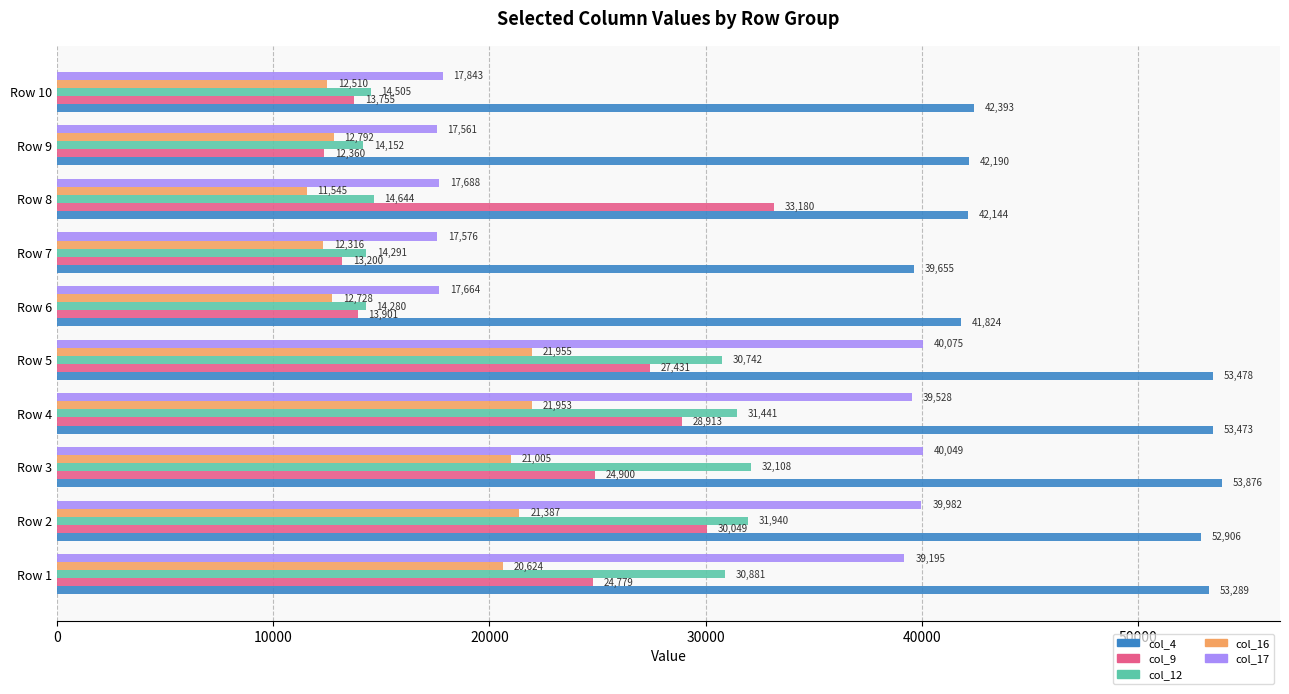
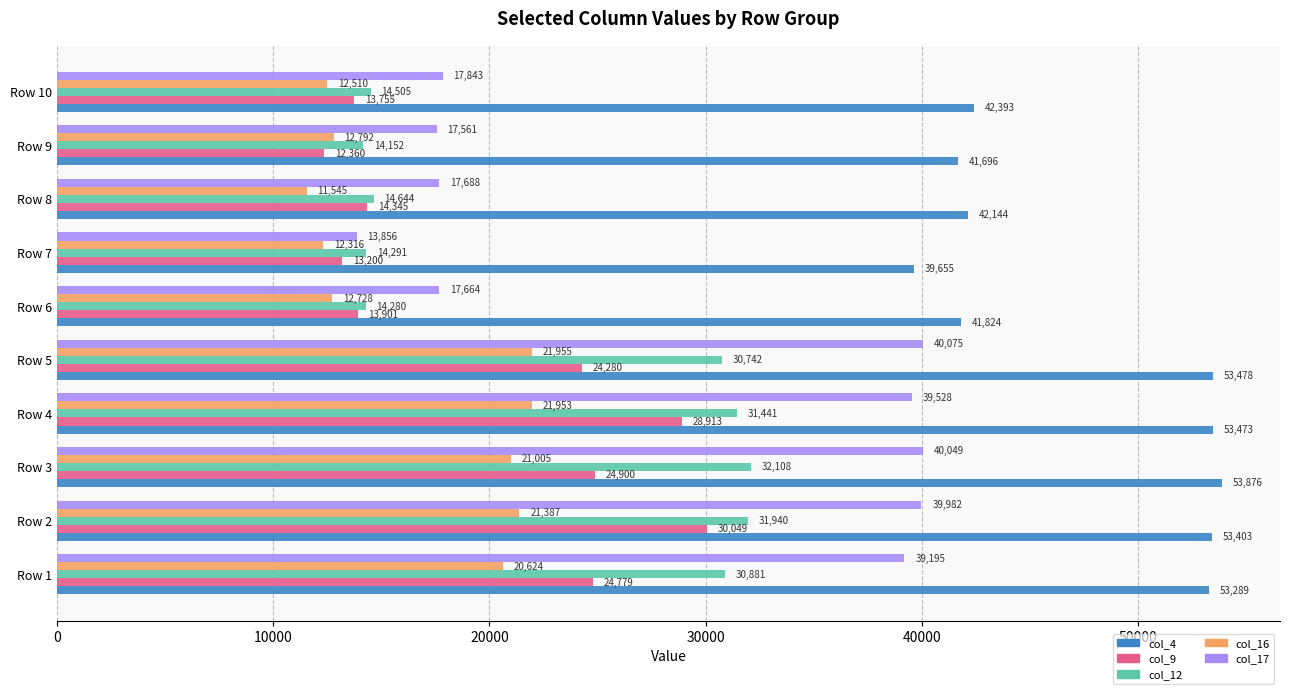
  {
    "col_4": {
      "Row 10": "42,393",
-     "Row 9": "42,190",
+     "Row 9": "41,696",
      "Row 8": "42,144",
      "Row 7": "39,655",
      "Row 6": "41,824",
      "Row 5": "53,478",
      "Row 4": "53,473",
      "Row 3": "53,876",
-     "Row 2": "52,906",
+     "Row 2": "53,403",
      "Row 1": "53,289"
    },
    "col_9": {
      "Row 10": "13,755",
      "Row 9": "12,360",
-     "Row 8": "33,180",
+     "Row 8": "14,345",
      "Row 7": "13,200",
      "Row 6": "13,901",
-     "Row 5": "27,431",
+     "Row 5": "24,280",
      "Row 4": "28,913",
      "Row 3": "24,900",
      "Row 2": "30,049",
      "Row 1": "24,779"
    },
    "col_12": {
      "Row 10": "14,505",
      "Row 9": "14,152",
      "Row 7": "14,291",
      "Row 6": "14,280",
      "Row 5": "30,742",
      "Row 4": "31,441",
      "Row 3": "32,108",
      "Row 2": "31,940",
      "Row 1": "30,881"
    },
    "col_16": {
      "Row 10": "12,510",
      "Row 9": "12,792",
      "Row 8": "11,545",
      "Row 7": "12,316",
      "Row 6": "12,728",
      "Row 5": "21,955",
      "Row 4": "21,953",
      "Row 3": "21,005",
      "Row 2": "21,387",
      "Row 1": "20,624"
    },
    "col_17": {
      "Row 10": "17,843",
      "Row 9": "17,561",
      "Row 8": "17,688",
-     "Row 7": "17,576",
+     "Row 7": "13,856",
      "Row 6": "17,664",
      "Row 5": "40,075",
      "Row 4": "39,528",
      "Row 3": "40,049",
      "Row 2": "39,982",
      "Row 1": "39,195"
    }
  }
